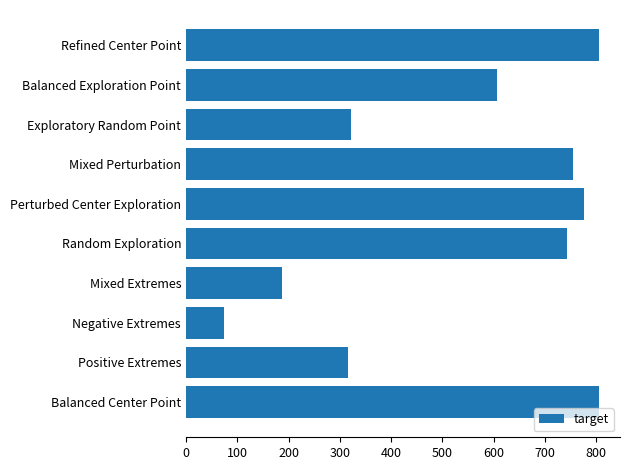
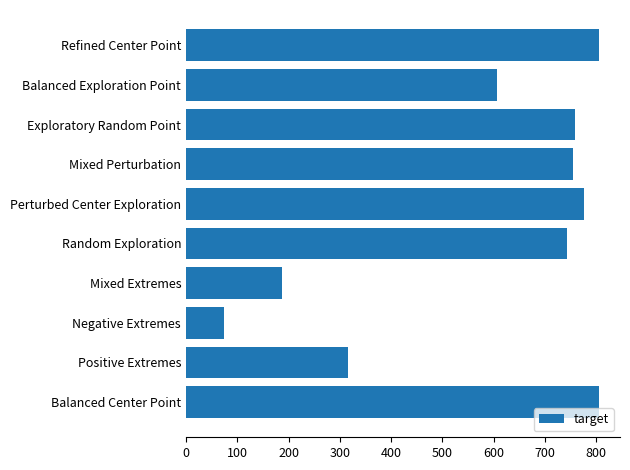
  {
    "Refined Center Point": 810,
    "Balanced Exploration Point": 610,
-   "Exploratory Random Point": 320,
+   "Exploratory Random Point": 760,
    "Mixed Perturbation": 750,
    "Perturbed Center Exploration": 780,
    "Random Exploration": 740,
    "Mixed Extremes": 190,
    "Negative Extremes": 70,
    "Positive Extremes": 320,
    "Balanced Center Point": 810
  }
